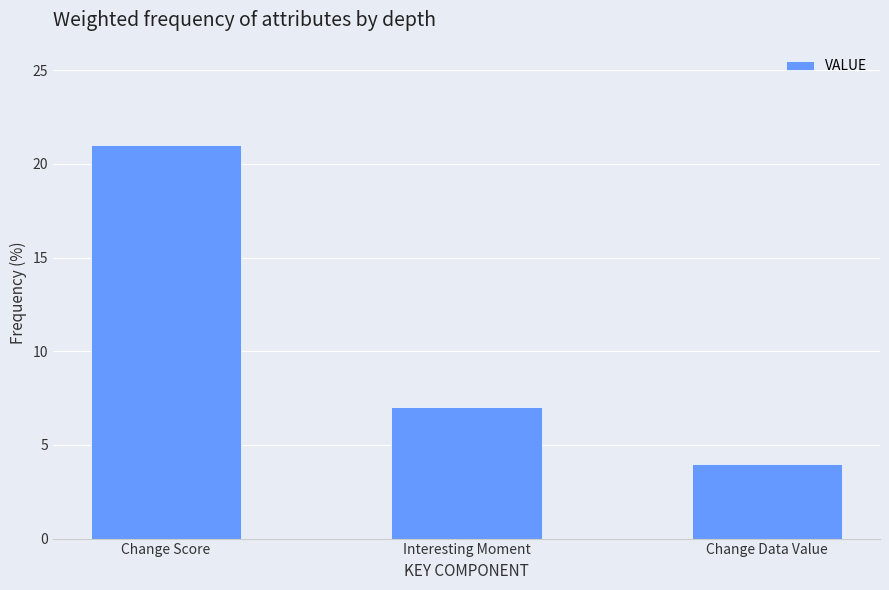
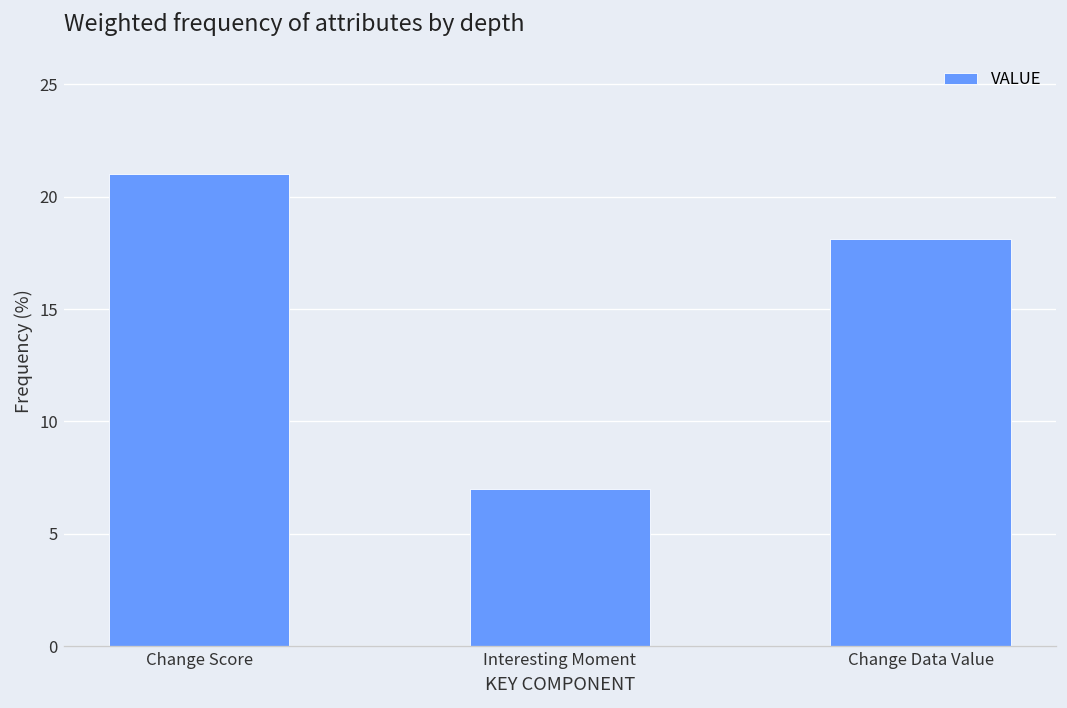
  {
    "Change Score": 21.0,
    "Interesting Moment": 7.0,
-   "Change Data Value": 4.0
+   "Change Data Value": 18.1
  }
